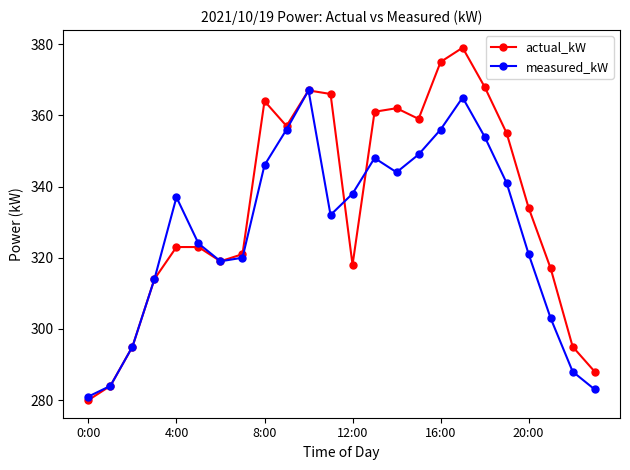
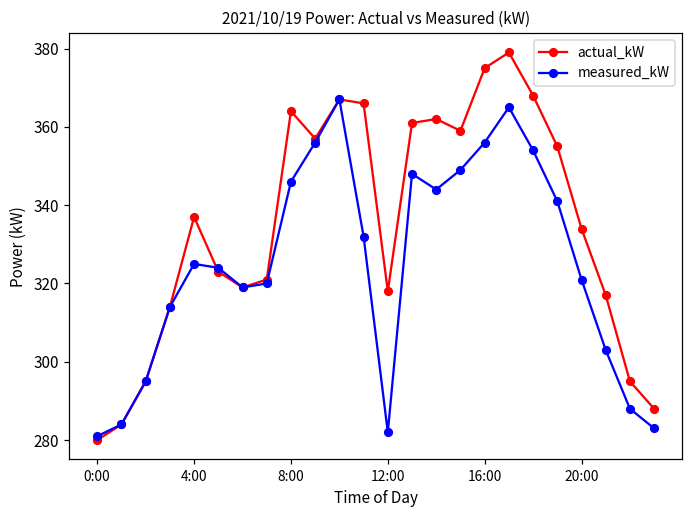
  {
    "actual_kW": {
      "0:00": 280,
-     "4:00": 323,
+     "4:00": 337,
      "8:00": 364,
      "12:00": 318,
      "16:00": 375,
      "20:00": 334
    },
    "measured_kW": {
      "0:00": 281,
-     "4:00": 337,
+     "4:00": 325,
      "8:00": 346,
-     "12:00": 338,
+     "12:00": 282,
      "16:00": 356,
      "20:00": 321
    }
  }
